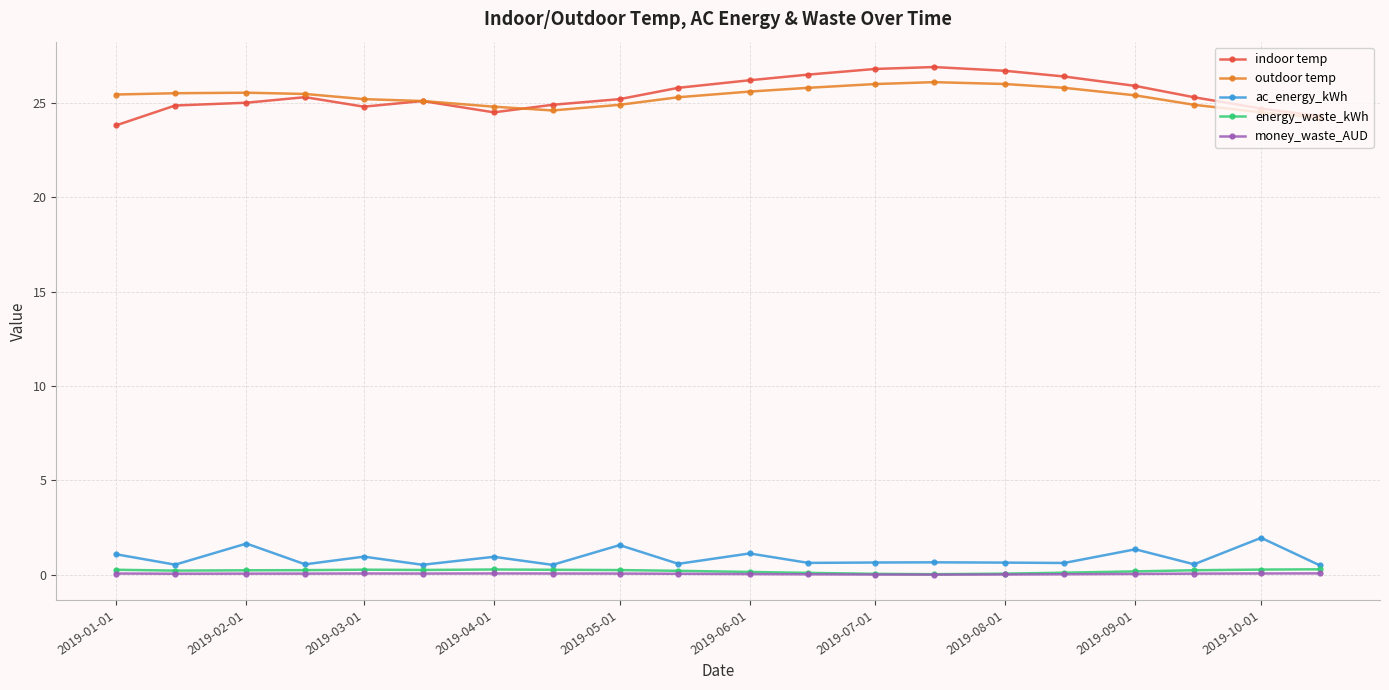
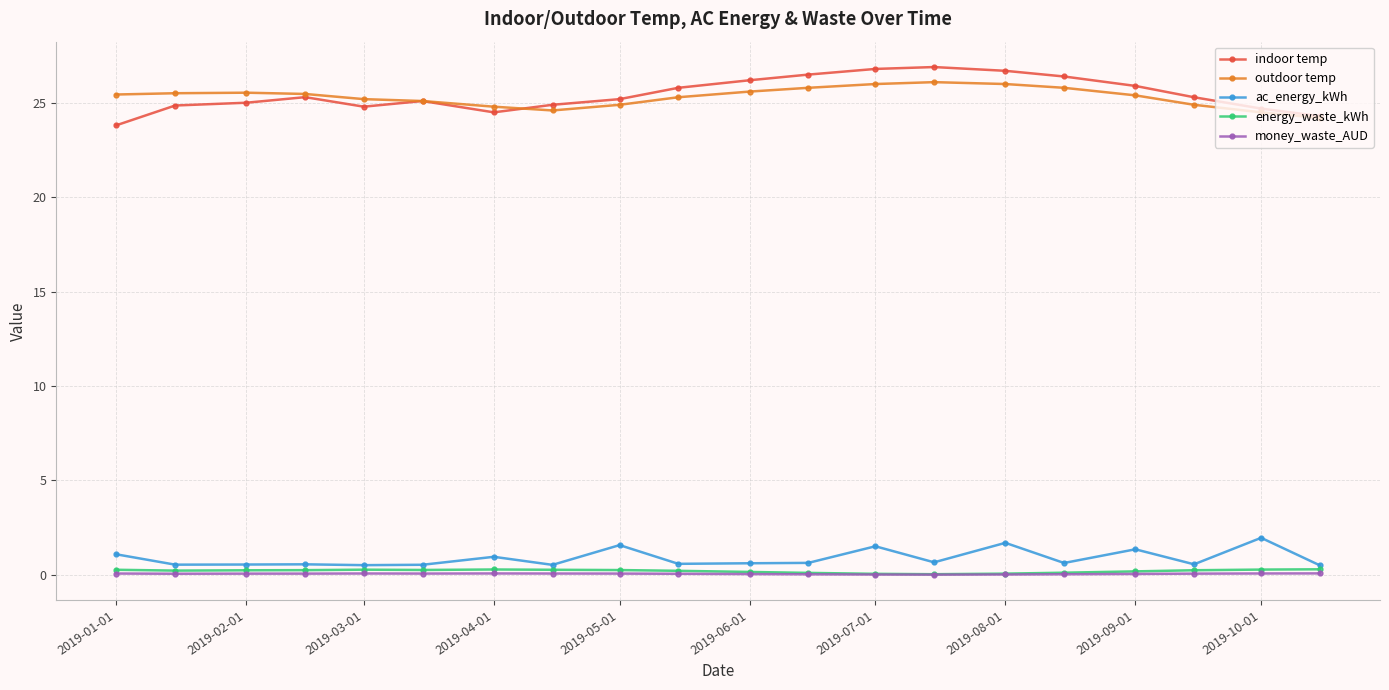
  {
    "ac_energy_kWh": {
      "2019-01-01": 1.1,
-     "2019-02-01": 1.7,
-     "2019-03-01": 1.0,
+     "2019-02-01": 0.5,
+     "2019-03-01": 0.5,
      "2019-04-01": 1.0,
      "2019-05-01": 1.6,
-     "2019-06-01": 1.1,
-     "2019-07-01": 0.7,
-     "2019-08-01": 0.6,
+     "2019-06-01": 0.6,
+     "2019-07-01": 1.5,
+     "2019-08-01": 1.7,
      "2019-09-01": 1.4,
      "2019-10-01": 2.0
    },
    "energy_waste_kWh": {
      "2019-01-01": 0.3,
      "2019-02-01": 0.2,
      "2019-03-01": 0.3,
      "2019-04-01": 0.3,
      "2019-05-01": 0.3,
      "2019-10-01": 0.3
    },
    "money_waste_AUD": {
      "2019-01-01": 0.1,
      "2019-02-01": 0.1,
      "2019-03-01": 0.1,
      "2019-04-01": 0.1,
      "2019-05-01": 0.1,
      "2019-10-01": 0.1
    }
  }
